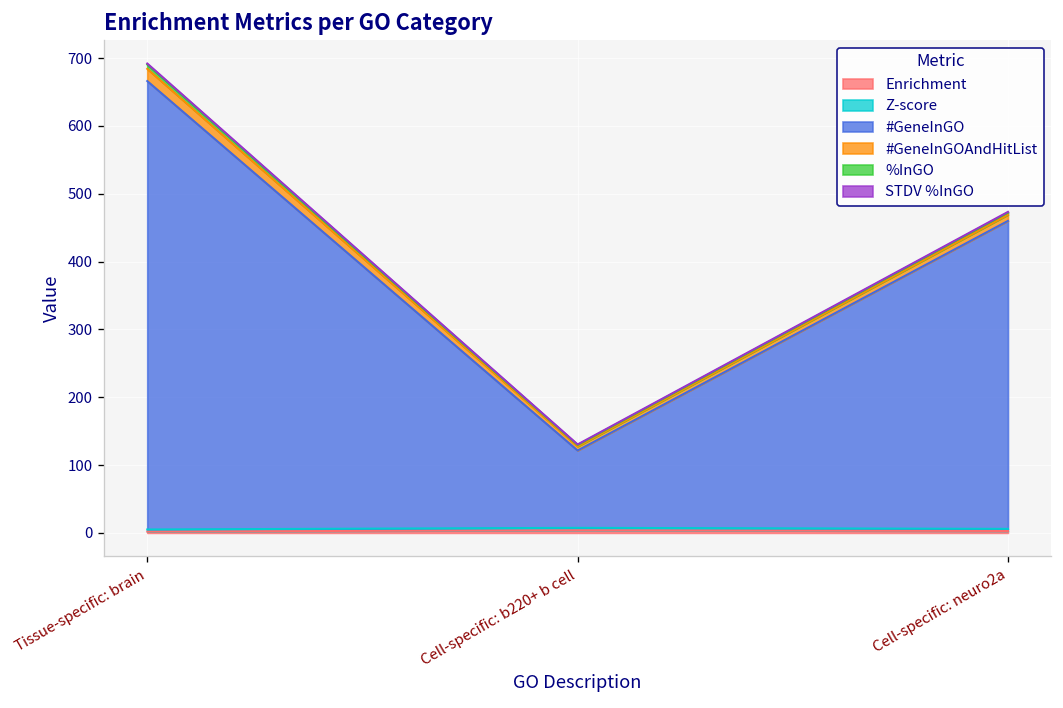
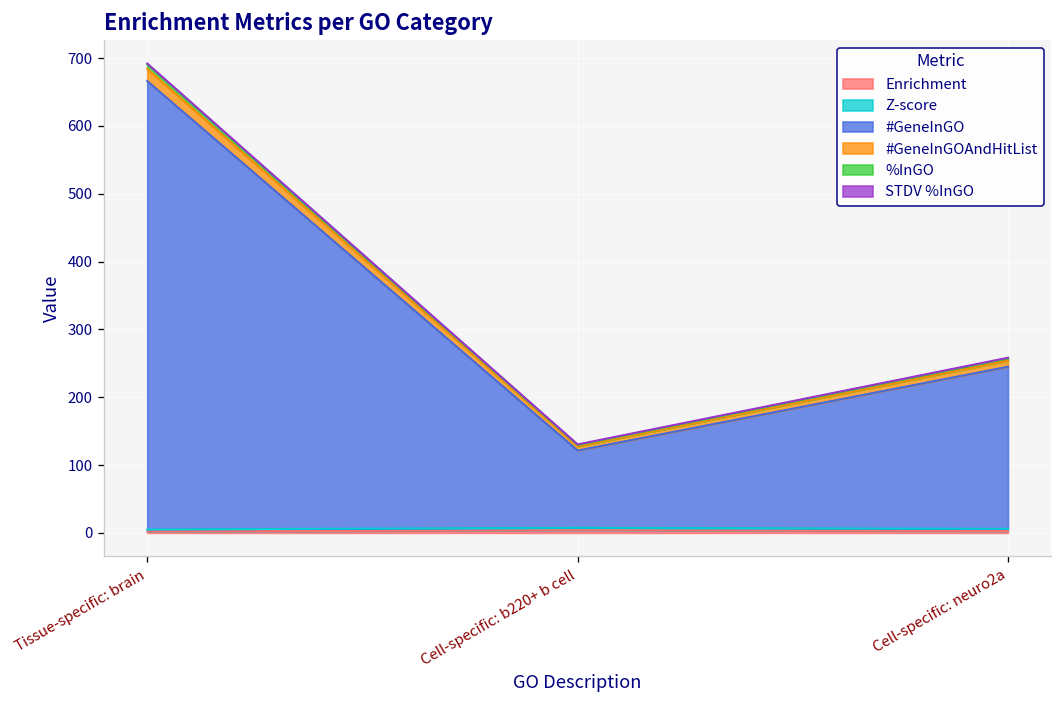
  {
    "#GeneInGO": {
      "Tissue-specific: brain": 660,
      "Cell-specific: b220+ b cell": 110,
-     "Cell-specific: neuro2a": 450
+     "Cell-specific: neuro2a": 240
    },
    "#GeneInGOAndHitList": {
      "Tissue-specific: brain": 20
    }
  }
